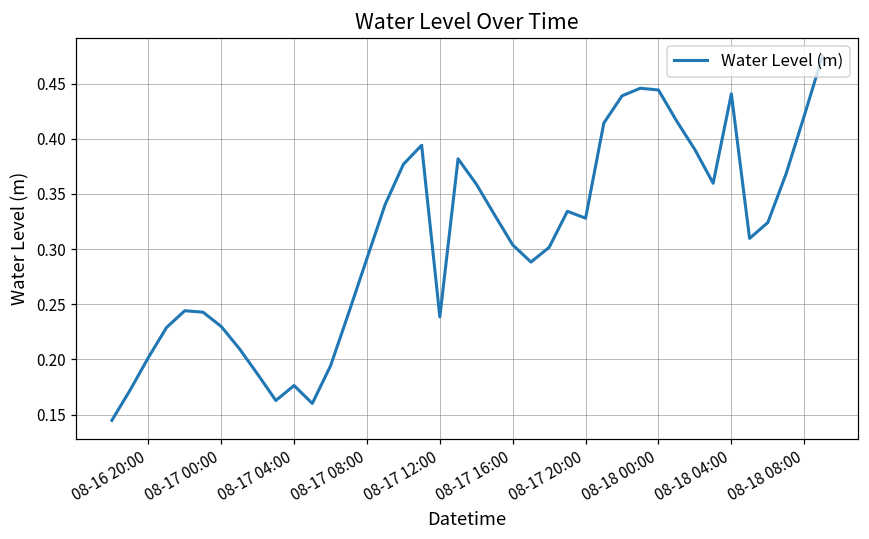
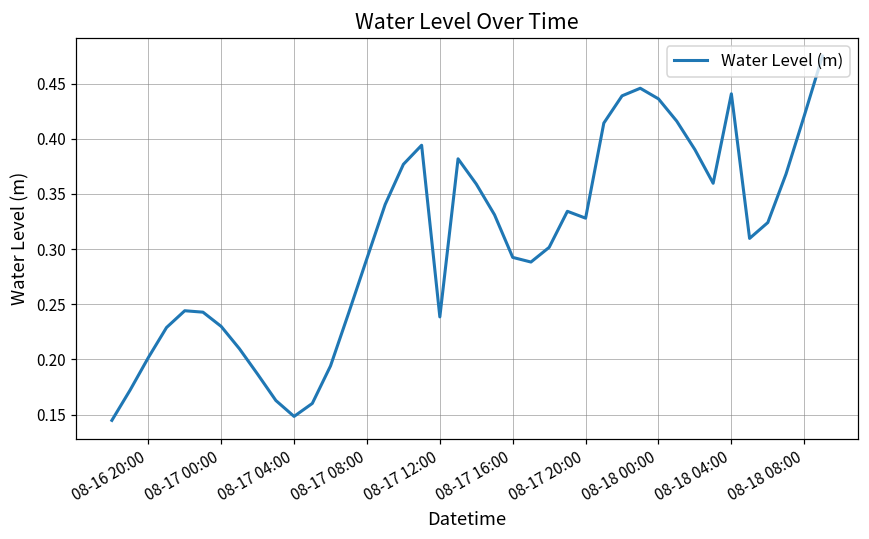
  {
    "08-16 20:00": 0.202,
    "08-17 00:00": 0.230,
-   "08-17 04:00": 0.176,
+   "08-17 04:00": 0.148,
    "08-17 08:00": 0.292,
    "08-17 12:00": 0.239,
-   "08-17 16:00": 0.304,
+   "08-17 16:00": 0.292,
    "08-17 20:00": 0.328,
-   "08-18 00:00": 0.444,
+   "08-18 00:00": 0.436,
    "08-18 04:00": 0.441,
    "08-18 08:00": 0.421
  }
